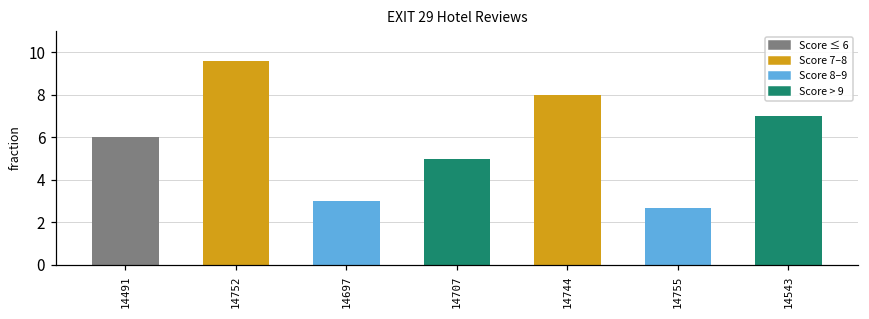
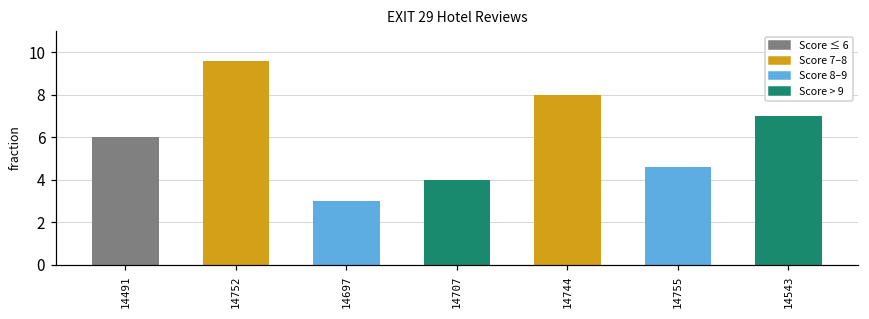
  {
    "14491": 6.0,
    "14752": 9.6,
    "14697": 3.0,
-   "14707": 5,
+   "14707": 4,
    "14744": 8.0,
-   "14755": 2.7,
+   "14755": 4.6,
    "14543": 7.0
  }
